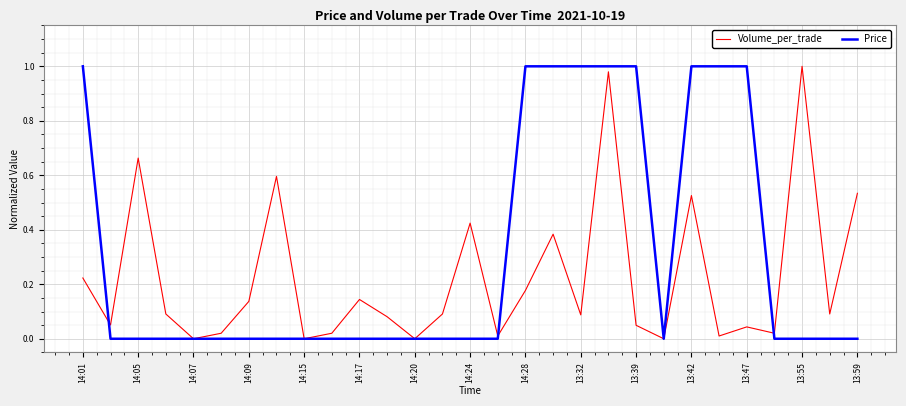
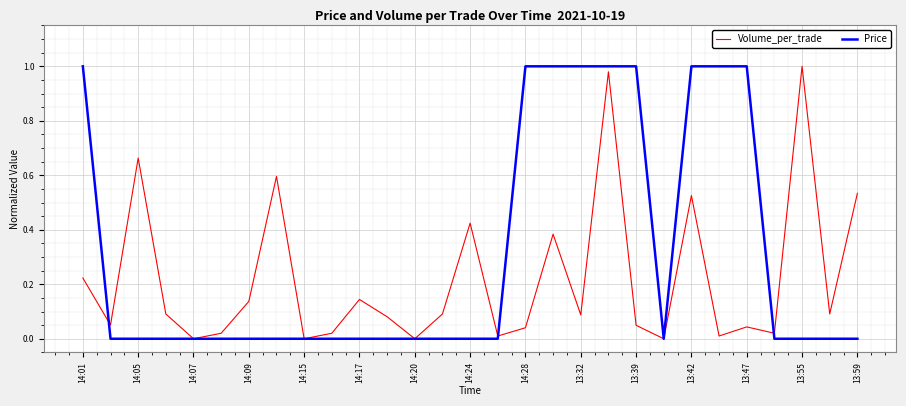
  {
    "Volume_per_trade": {
      "14:01": 0.22,
      "14:05": 0.66,
      "14:09": 0.14,
      "14:17": 0.14,
      "14:24": 0.42,
-     "14:28": 0.18,
+     "14:28": 0.04,
      "13:32": 0.09,
      "13:39": 0.05,
      "13:42": 0.53,
      "13:47": 0.04,
      "13:55": 1.00,
      "13:59": 0.53
    },
    "Price": {
      "14:01": 1.00,
      "14:05": 0.00,
      "14:09": 0.00,
      "14:17": 0.00,
      "14:24": 0.00,
      "14:28": 1.00,
      "13:32": 1.00,
      "13:39": 1.00,
      "13:42": 1.00,
      "13:47": 1.00,
      "13:55": 0.00,
      "13:59": 0.00
    }
  }
